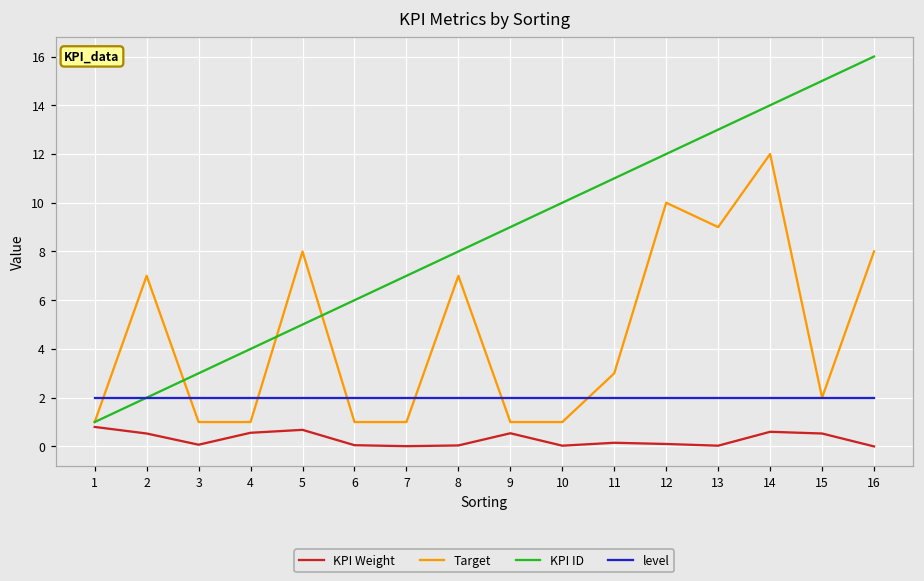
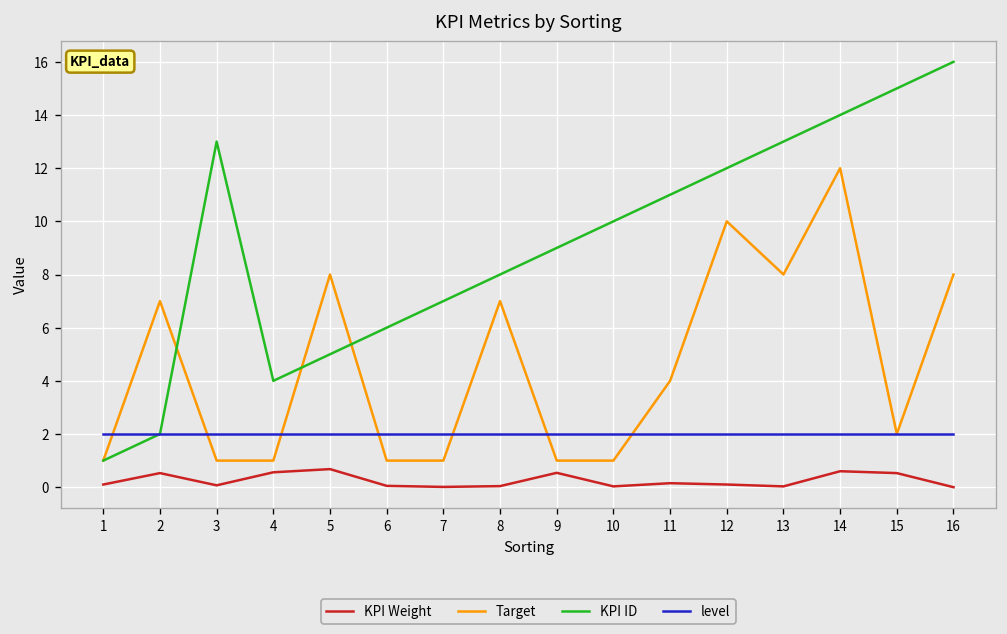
  {
    "KPI Weight": {
-     "1": 0.8,
+     "1": 0.1,
      "2": 0.5,
      "3": 0.1,
      "4": 0.6,
      "5": 0.7,
      "6": 0.1,
      "7": 0.0,
      "8": 0.0,
      "9": 0.5,
      "10": 0.0,
      "11": 0.2,
      "12": 0.1,
      "13": 0.0,
      "14": 0.6,
      "15": 0.5,
      "16": 0.0
    },
    "Target": {
      "2": 7,
      "3": 1,
      "4": 1,
      "5": 8,
      "6": 1,
      "7": 1,
      "8": 7,
      "9": 1,
      "10": 1,
-     "11": 3,
+     "11": 4,
      "12": 10,
-     "13": 9,
+     "13": 8,
      "14": 12,
      "16": 8
    },
    "KPI ID": {
-     "3": 3,
+     "3": 13,
      "4": 4,
      "5": 5,
      "6": 6,
      "7": 7,
      "8": 8,
      "9": 9,
      "10": 10,
      "11": 11,
      "12": 12,
      "13": 13,
      "14": 14,
      "15": 15,
      "16": 16
    },
    "level": {
      "1": 2.0,
      "3": 2.0,
      "4": 2.0,
      "5": 2.0,
      "6": 2.0,
      "7": 2.0,
      "8": 2.0,
      "9": 2.0,
      "10": 2.0,
      "11": 2.0,
      "12": 2.0,
      "13": 2.0,
      "14": 2.0,
      "16": 2.0
    }
  }
